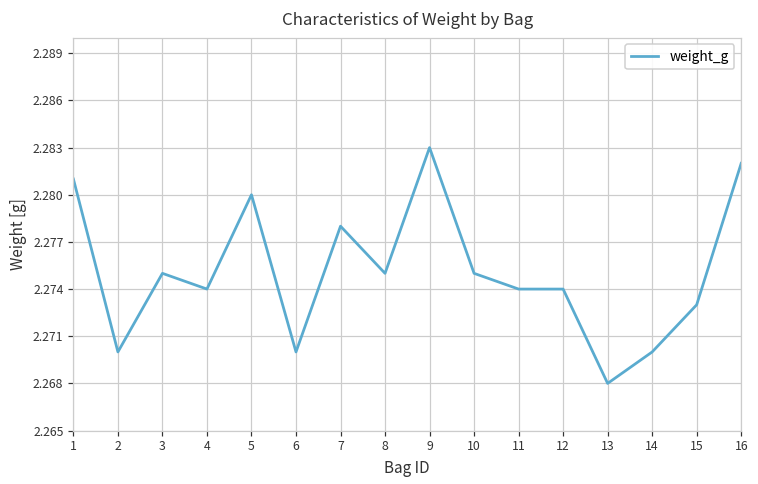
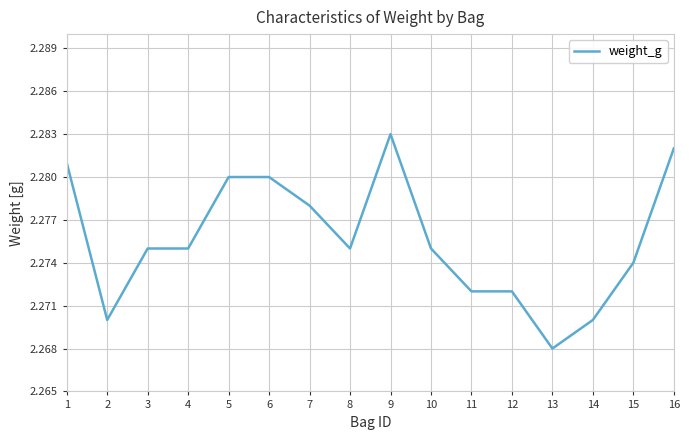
  {
    "1": 2.281,
    "2": 2.270,
    "3": 2.275,
-   "4": 2.274,
+   "4": 2.275,
    "5": 2.280,
-   "6": 2.27,
+   "6": 2.28,
    "7": 2.278,
    "8": 2.275,
    "9": 2.283,
    "10": 2.275,
-   "11": 2.274,
-   "12": 2.274,
+   "11": 2.272,
+   "12": 2.272,
    "13": 2.268,
    "14": 2.270,
-   "15": 2.273,
+   "15": 2.274,
    "16": 2.282
  }
